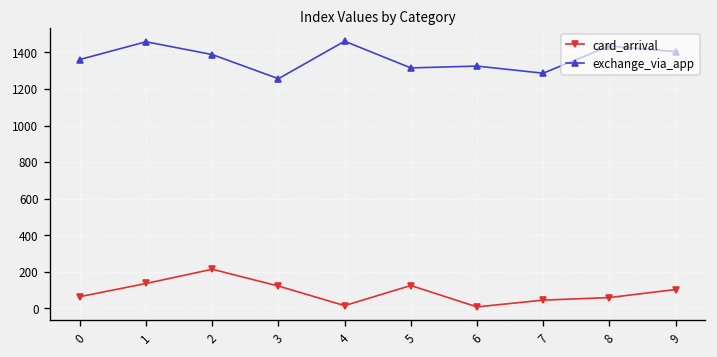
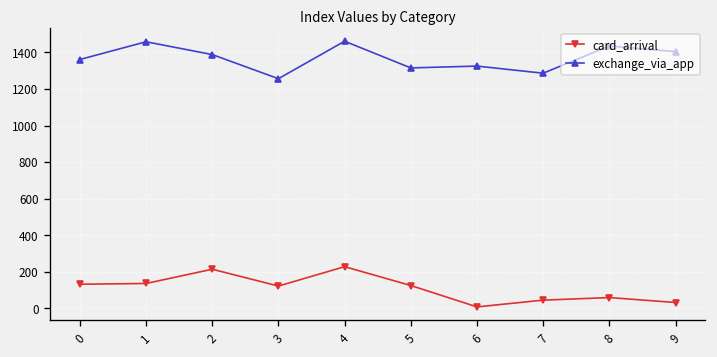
  {
    "card_arrival": {
-     "0": 60,
+     "0": 130,
      "1": 140,
      "2": 210,
      "3": 120,
-     "4": 20,
+     "4": 230,
      "5": 130,
      "6": 10,
      "7": 50,
      "8": 60,
-     "9": 100
+     "9": 30
    },
    "exchange_via_app": {
      "0": 1360,
      "1": 1460,
      "2": 1390,
      "3": 1260,
      "4": 1460,
      "5": 1320,
      "6": 1330,
      "7": 1290
    }
  }
